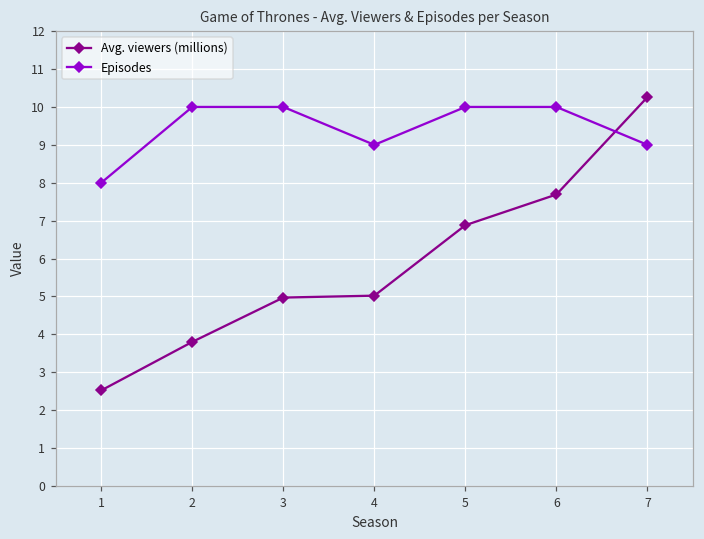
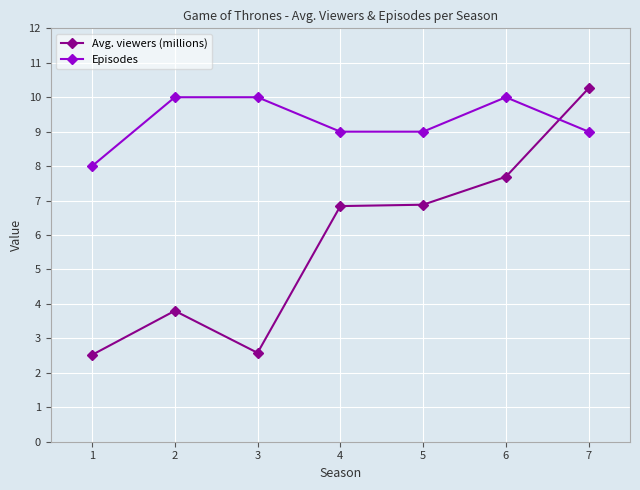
  {
    "Avg. viewers (millions)": {
      "1": 2.5,
      "2": 3.8,
-     "3": 5.0,
-     "4": 5.0,
+     "3": 2.6,
+     "4": 6.8,
      "5": 6.9,
      "6": 7.7,
      "7": 10.3
    },
    "Episodes": {
      "1": 8,
      "2": 10,
      "3": 10,
      "4": 9,
-     "5": 10,
+     "5": 9,
      "6": 10,
      "7": 9
    }
  }
